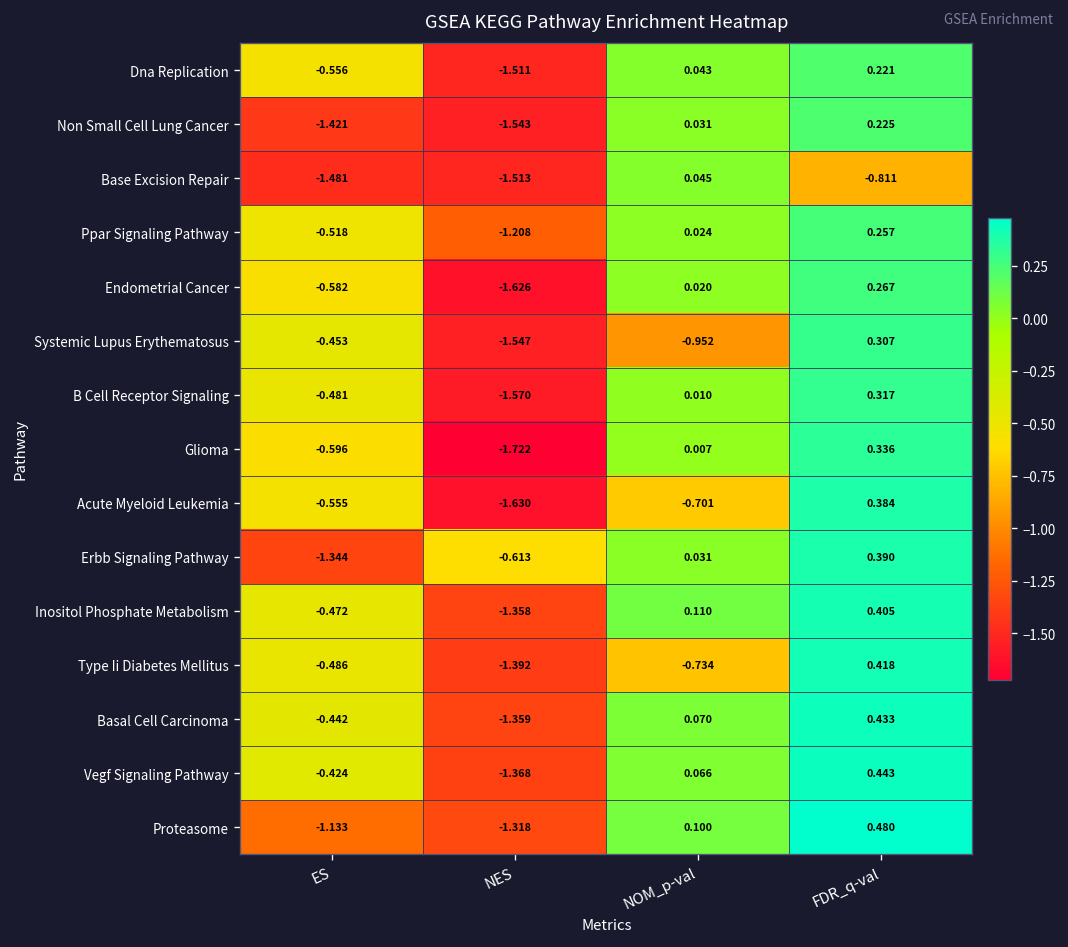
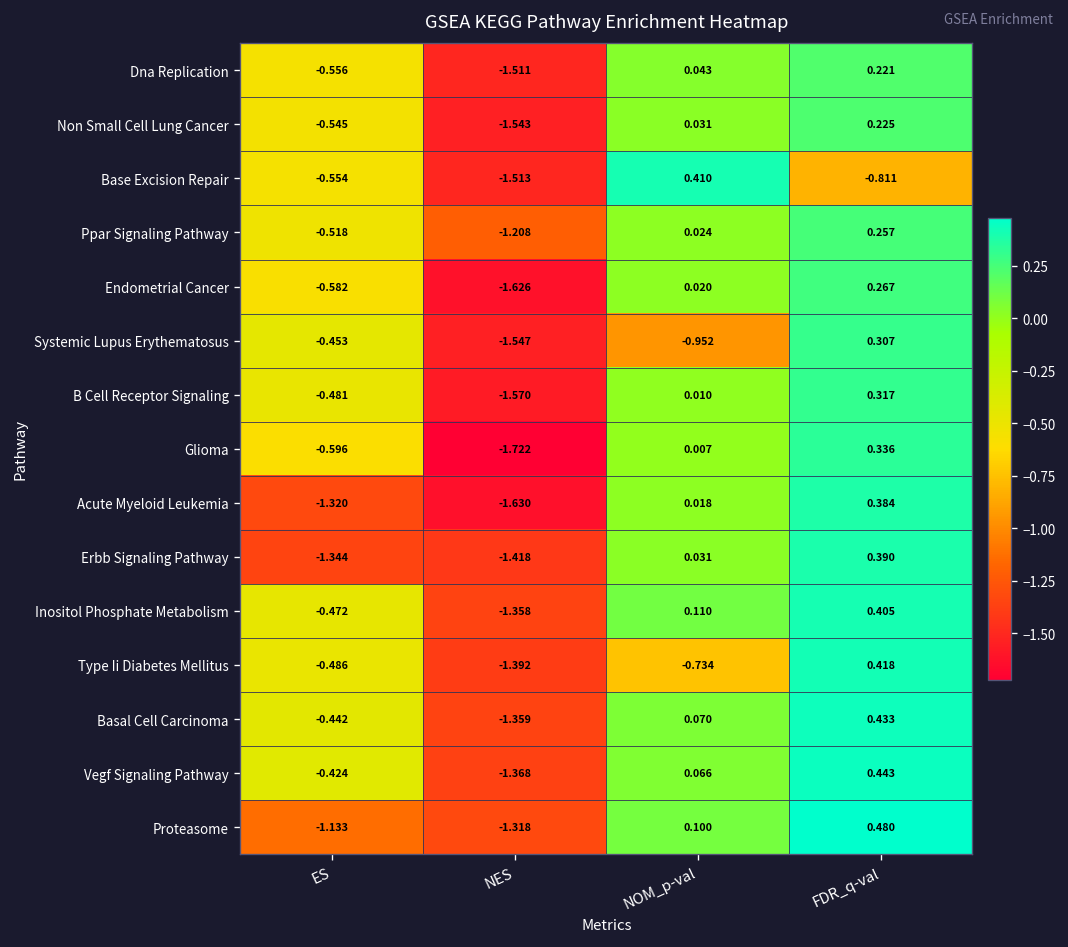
  {
    "Dna Replication": {
      "ES": -0.556,
      "NES": -1.511,
      "NOM_p-val": 0.043,
      "FDR_q-val": 0.221
    },
    "Non Small Cell Lung Cancer": {
-     "ES": -1.421,
+     "ES": -0.545,
      "NES": -1.543,
      "NOM_p-val": 0.031,
      "FDR_q-val": 0.225
    },
    "Base Excision Repair": {
-     "ES": -1.481,
+     "ES": -0.554,
      "NES": -1.513,
-     "NOM_p-val": 0.045,
+     "NOM_p-val": 0.410,
      "FDR_q-val": -0.811
    },
    "Ppar Signaling Pathway": {
      "ES": -0.518,
      "NES": -1.208,
      "NOM_p-val": 0.024,
      "FDR_q-val": 0.257
    },
    "Endometrial Cancer": {
      "ES": -0.582,
      "NES": -1.626,
      "NOM_p-val": 0.020,
      "FDR_q-val": 0.267
    },
    "Systemic Lupus Erythematosus": {
      "ES": -0.453,
      "NES": -1.547,
      "NOM_p-val": -0.952,
      "FDR_q-val": 0.307
    },
    "B Cell Receptor Signaling": {
      "ES": -0.481,
      "NES": -1.570,
      "NOM_p-val": 0.010,
      "FDR_q-val": 0.317
    },
    "Glioma": {
      "ES": -0.596,
      "NES": -1.722,
      "NOM_p-val": 0.007,
      "FDR_q-val": 0.336
    },
    "Acute Myeloid Leukemia": {
-     "ES": -0.555,
+     "ES": -1.320,
      "NES": -1.630,
-     "NOM_p-val": -0.701,
+     "NOM_p-val": 0.018,
      "FDR_q-val": 0.384
    },
    "Erbb Signaling Pathway": {
      "ES": -1.344,
-     "NES": -0.613,
+     "NES": -1.418,
      "NOM_p-val": 0.031,
      "FDR_q-val": 0.390
    },
    "Inositol Phosphate Metabolism": {
      "ES": -0.472,
      "NES": -1.358,
      "NOM_p-val": 0.110,
      "FDR_q-val": 0.405
    },
    "Type Ii Diabetes Mellitus": {
      "ES": -0.486,
      "NES": -1.392,
      "NOM_p-val": -0.734,
      "FDR_q-val": 0.418
    },
    "Basal Cell Carcinoma": {
      "ES": -0.442,
      "NES": -1.359,
      "NOM_p-val": 0.070,
      "FDR_q-val": 0.433
    },
    "Vegf Signaling Pathway": {
      "ES": -0.424,
      "NES": -1.368,
      "NOM_p-val": 0.066,
      "FDR_q-val": 0.443
    },
    "Proteasome": {
      "ES": -1.133,
      "NES": -1.318,
      "NOM_p-val": 0.100,
      "FDR_q-val": 0.480
    }
  }
